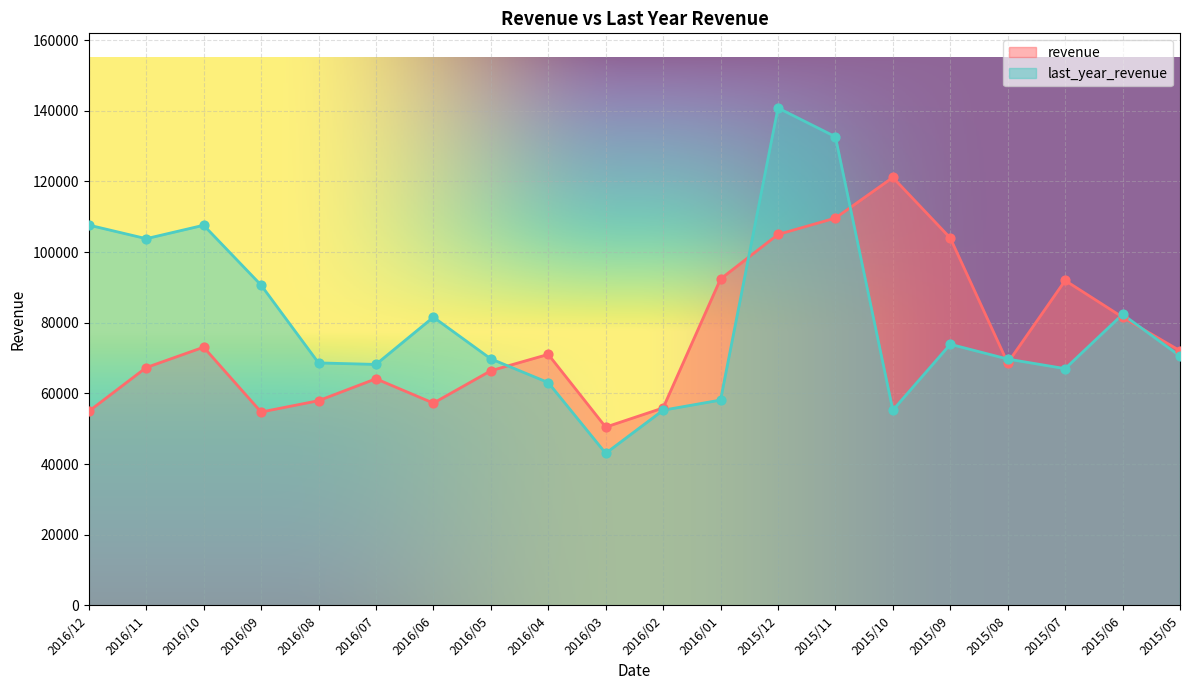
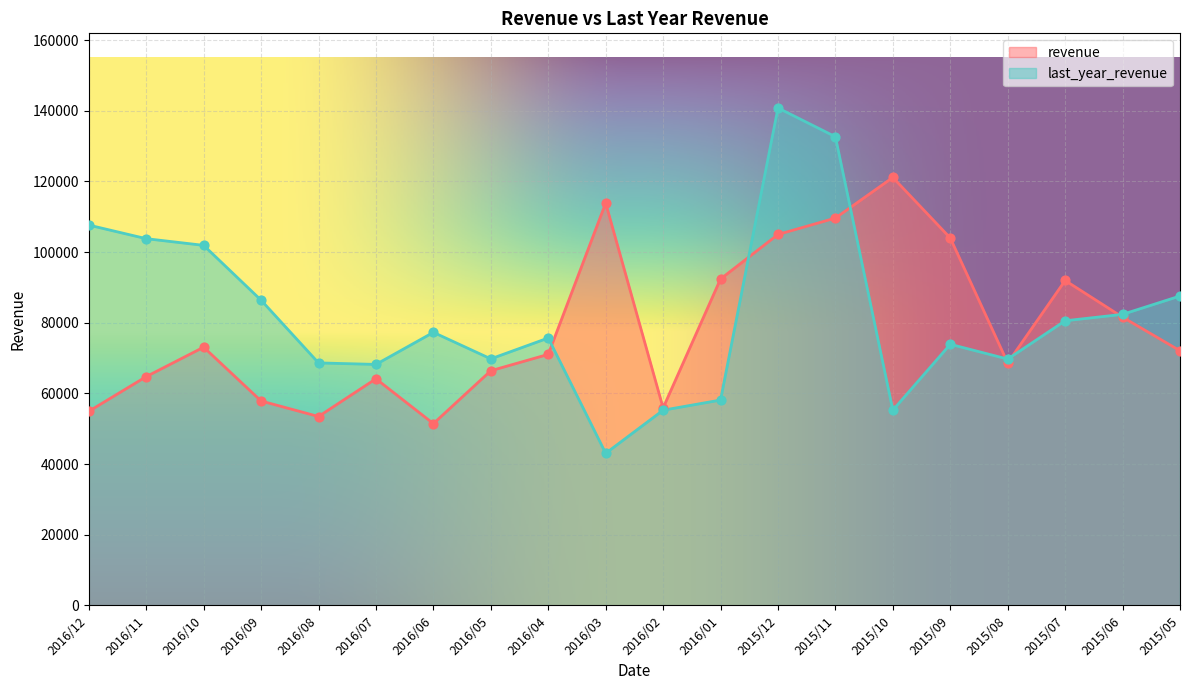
  {
    "revenue": {
      "2016/12": 55000,
-     "2016/11": 67000,
+     "2016/11": 65000,
      "2016/10": 73000,
-     "2016/09": 55000,
-     "2016/08": 58000,
+     "2016/09": 58000,
+     "2016/08": 53000,
      "2016/07": 64000,
-     "2016/06": 57000,
+     "2016/06": 51000,
      "2016/05": 66000,
      "2016/04": 71000,
-     "2016/03": 50000,
+     "2016/03": 114000,
      "2016/01": 92000,
      "2015/12": 105000,
      "2015/11": 110000,
      "2015/10": 121000,
      "2015/09": 104000,
      "2015/08": 69000,
      "2015/07": 92000,
      "2015/06": 82000,
      "2015/05": 72000
    },
    "last_year_revenue": {
      "2016/12": 108000,
      "2016/11": 104000,
-     "2016/10": 108000,
-     "2016/09": 91000,
+     "2016/10": 102000,
+     "2016/09": 86000,
      "2016/08": 69000,
      "2016/07": 68000,
-     "2016/06": 82000,
+     "2016/06": 77000,
      "2016/05": 70000,
-     "2016/04": 63000,
+     "2016/04": 76000,
      "2016/03": 43000,
      "2016/01": 58000,
      "2015/12": 141000,
      "2015/11": 133000,
      "2015/10": 55000,
      "2015/09": 74000,
      "2015/08": 70000,
-     "2015/07": 67000,
+     "2015/07": 81000,
      "2015/06": 82000,
-     "2015/05": 71000
+     "2015/05": 88000
    }
  }
